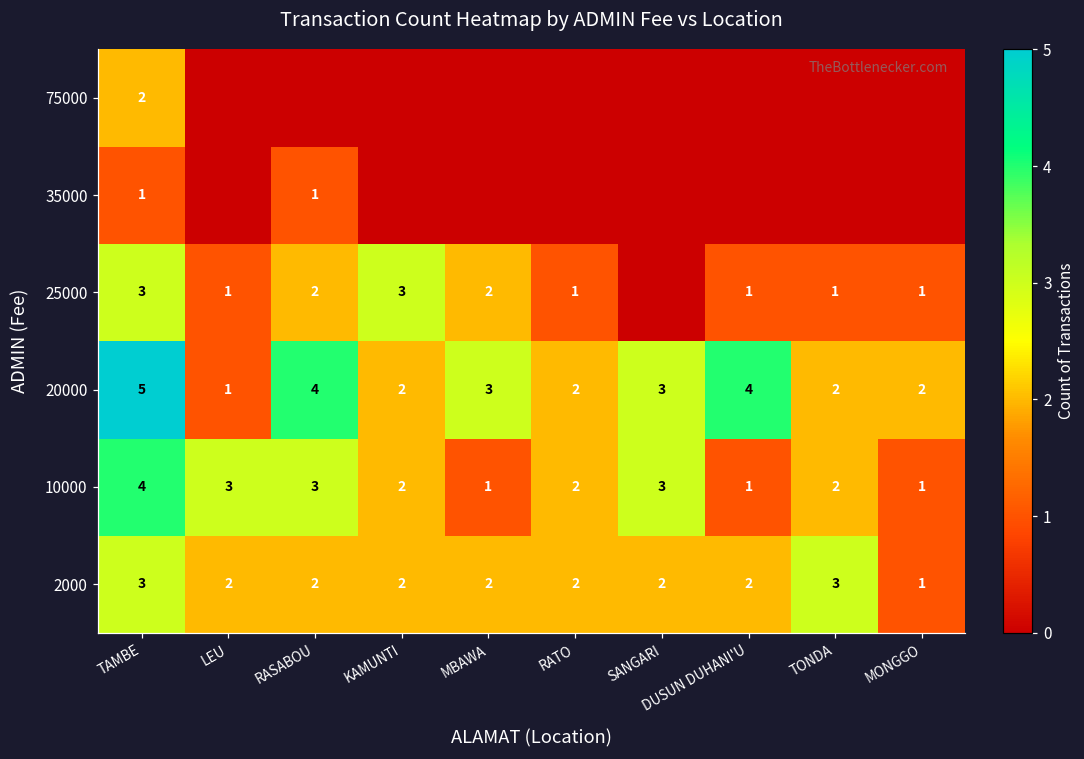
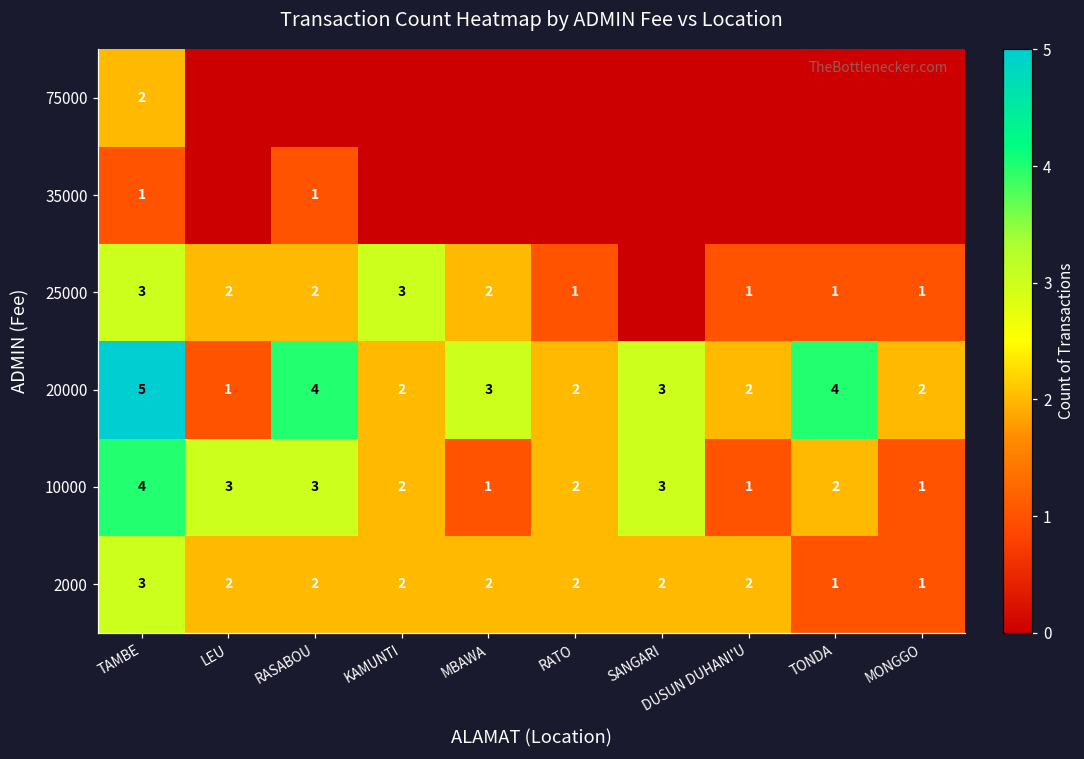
  {
    "75000": {
      "TAMBE": 2
    },
    "35000": {
      "TAMBE": 1,
      "RASABOU": 1
    },
    "25000": {
      "TAMBE": 3,
-     "LEU": 1,
+     "LEU": 2,
      "RASABOU": 2,
      "KAMUNTI": 3,
      "MBAWA": 2,
      "RATO": 1,
      "DUSUN DUHANI'U": 1,
      "TONDA": 1,
      "MONGGO": 1
    },
    "20000": {
      "TAMBE": 5,
      "LEU": 1,
      "RASABOU": 4,
      "KAMUNTI": 2,
      "MBAWA": 3,
      "RATO": 2,
      "SANGARI": 3,
-     "DUSUN DUHANI'U": 4,
-     "TONDA": 2,
+     "DUSUN DUHANI'U": 2,
+     "TONDA": 4,
      "MONGGO": 2
    },
    "10000": {
      "TAMBE": 4,
      "LEU": 3,
      "RASABOU": 3,
      "KAMUNTI": 2,
      "MBAWA": 1,
      "RATO": 2,
      "SANGARI": 3,
      "DUSUN DUHANI'U": 1,
      "TONDA": 2,
      "MONGGO": 1
    },
    "2000": {
      "TAMBE": 3,
      "LEU": 2,
      "RASABOU": 2,
      "KAMUNTI": 2,
      "MBAWA": 2,
      "RATO": 2,
      "SANGARI": 2,
      "DUSUN DUHANI'U": 2,
-     "TONDA": 3,
+     "TONDA": 1,
      "MONGGO": 1
    }
  }
